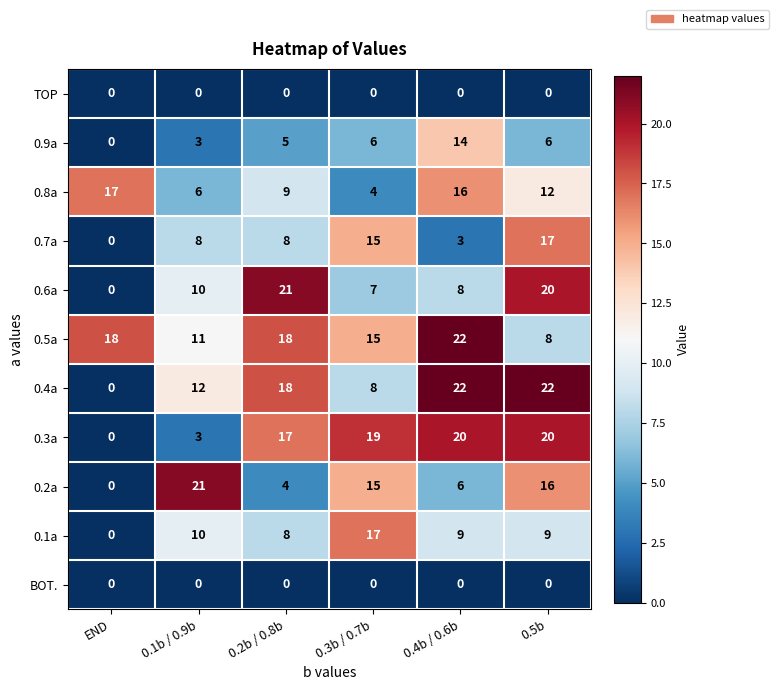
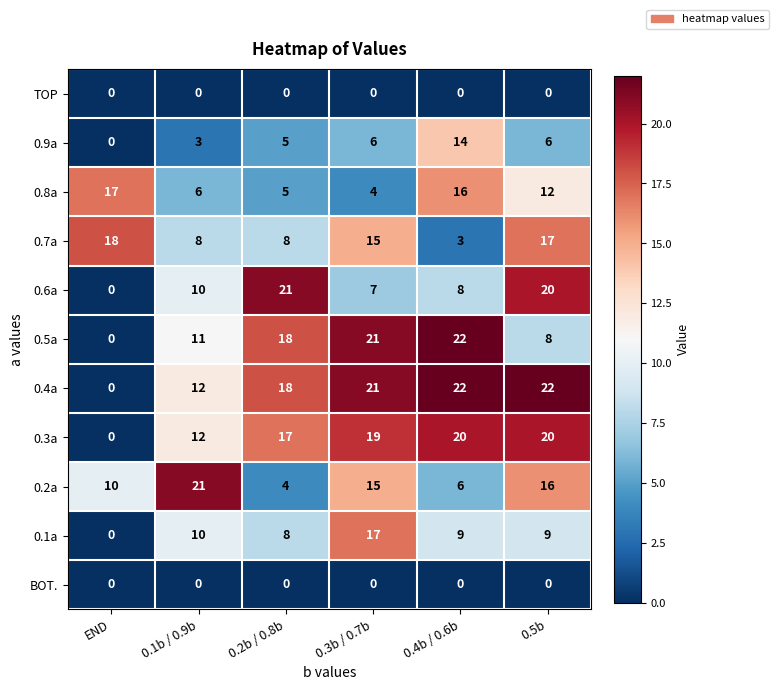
  {
    "TOP": {
      "END": 0,
      "0.1b / 0.9b": 0,
      "0.2b / 0.8b": 0,
      "0.3b / 0.7b": 0,
      "0.4b / 0.6b": 0,
      "0.5b": 0
    },
    "0.9a": {
      "END": 0,
      "0.1b / 0.9b": 3,
      "0.2b / 0.8b": 5,
      "0.3b / 0.7b": 6,
      "0.4b / 0.6b": 14,
      "0.5b": 6
    },
    "0.8a": {
      "END": 17,
      "0.1b / 0.9b": 6,
-     "0.2b / 0.8b": 9,
+     "0.2b / 0.8b": 5,
      "0.3b / 0.7b": 4,
      "0.4b / 0.6b": 16,
      "0.5b": 12
    },
    "0.7a": {
-     "END": 0,
+     "END": 18,
      "0.1b / 0.9b": 8,
      "0.2b / 0.8b": 8,
      "0.3b / 0.7b": 15,
      "0.4b / 0.6b": 3,
      "0.5b": 17
    },
    "0.6a": {
      "END": 0,
      "0.1b / 0.9b": 10,
      "0.2b / 0.8b": 21,
      "0.3b / 0.7b": 7,
      "0.4b / 0.6b": 8,
      "0.5b": 20
    },
    "0.5a": {
-     "END": 18,
+     "END": 0,
      "0.1b / 0.9b": 11,
      "0.2b / 0.8b": 18,
-     "0.3b / 0.7b": 15,
+     "0.3b / 0.7b": 21,
      "0.4b / 0.6b": 22,
      "0.5b": 8
    },
    "0.4a": {
      "END": 0,
      "0.1b / 0.9b": 12,
      "0.2b / 0.8b": 18,
-     "0.3b / 0.7b": 8,
+     "0.3b / 0.7b": 21,
      "0.4b / 0.6b": 22,
      "0.5b": 22
    },
    "0.3a": {
      "END": 0,
-     "0.1b / 0.9b": 3,
+     "0.1b / 0.9b": 12,
      "0.2b / 0.8b": 17,
      "0.3b / 0.7b": 19,
      "0.4b / 0.6b": 20,
      "0.5b": 20
    },
    "0.2a": {
-     "END": 0,
+     "END": 10,
      "0.1b / 0.9b": 21,
      "0.2b / 0.8b": 4,
      "0.3b / 0.7b": 15,
      "0.4b / 0.6b": 6,
      "0.5b": 16
    },
    "0.1a": {
      "END": 0,
      "0.1b / 0.9b": 10,
      "0.2b / 0.8b": 8,
      "0.3b / 0.7b": 17,
      "0.4b / 0.6b": 9,
      "0.5b": 9
    },
    "BOT.": {
      "END": 0,
      "0.1b / 0.9b": 0,
      "0.2b / 0.8b": 0,
      "0.3b / 0.7b": 0,
      "0.4b / 0.6b": 0,
      "0.5b": 0
    }
  }
